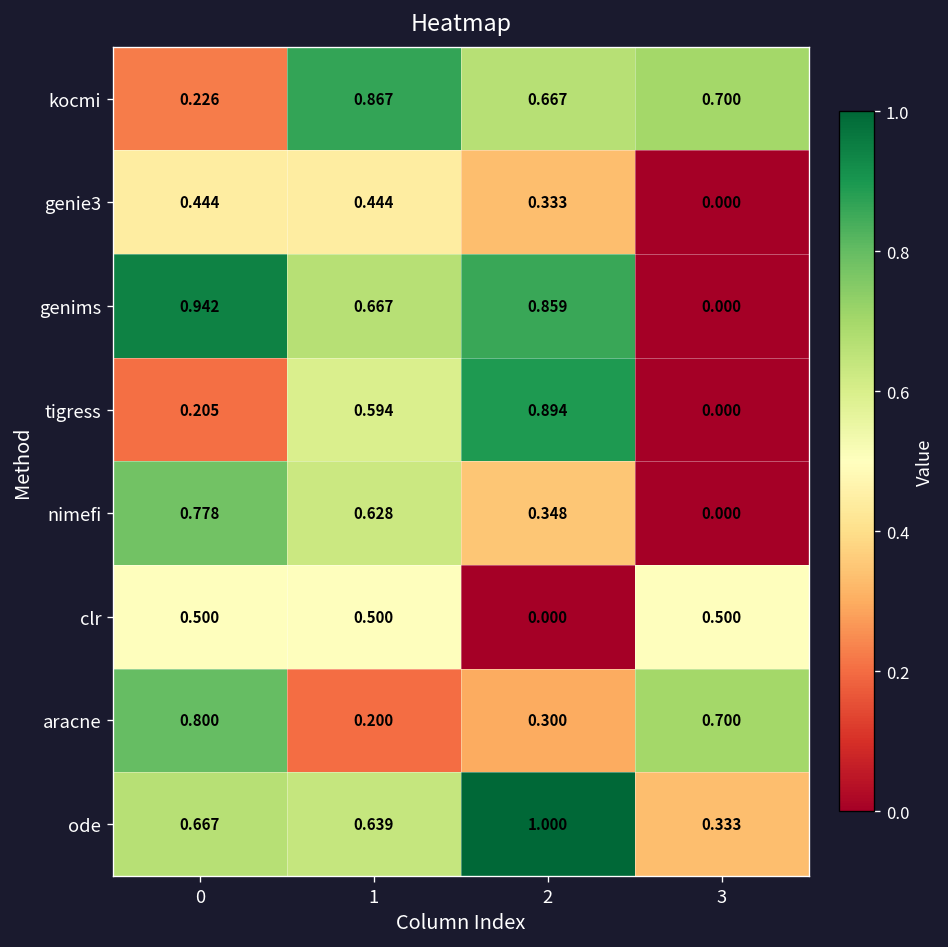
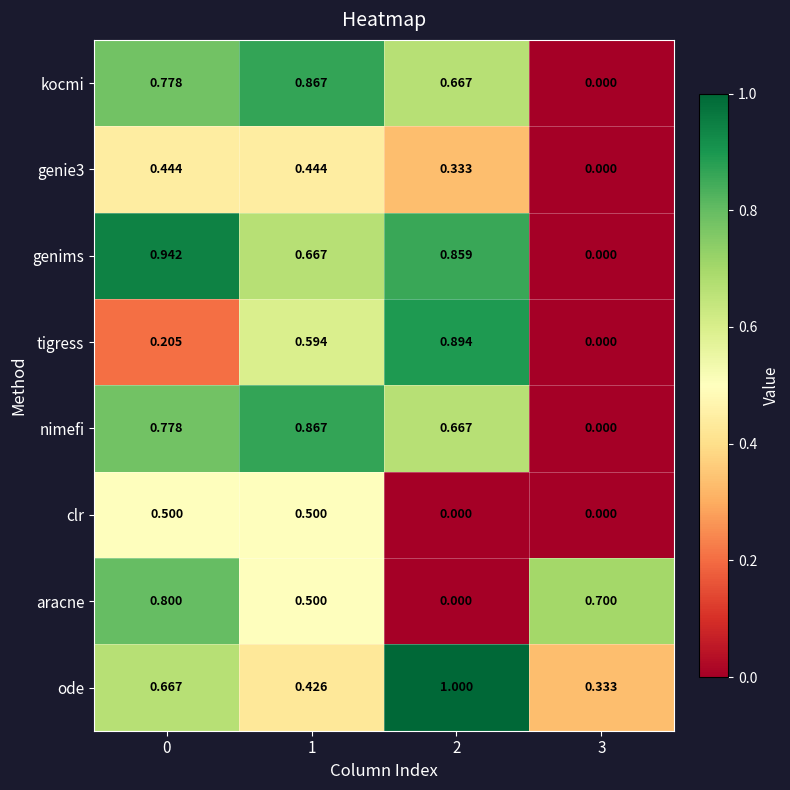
  {
    "kocmi": {
-     "0": 0.226,
+     "0": 0.778,
      "1": 0.867,
      "2": 0.667,
-     "3": 0.700
+     "3": 0.000
    },
    "genie3": {
      "0": 0.444,
      "1": 0.444,
      "2": 0.333,
      "3": 0.000
    },
    "genims": {
      "0": 0.942,
      "1": 0.667,
      "2": 0.859,
      "3": 0.000
    },
    "tigress": {
      "0": 0.205,
      "1": 0.594,
      "2": 0.894,
      "3": 0.000
    },
    "nimefi": {
      "0": 0.778,
-     "1": 0.628,
-     "2": 0.348,
+     "1": 0.867,
+     "2": 0.667,
      "3": 0.000
    },
    "clr": {
      "0": 0.500,
      "1": 0.500,
      "2": 0.000,
-     "3": 0.500
+     "3": 0.000
    },
    "aracne": {
      "0": 0.800,
-     "1": 0.200,
-     "2": 0.300,
+     "1": 0.500,
+     "2": 0.000,
      "3": 0.700
    },
    "ode": {
      "0": 0.667,
-     "1": 0.639,
+     "1": 0.426,
      "2": 1.000,
      "3": 0.333
    }
  }
